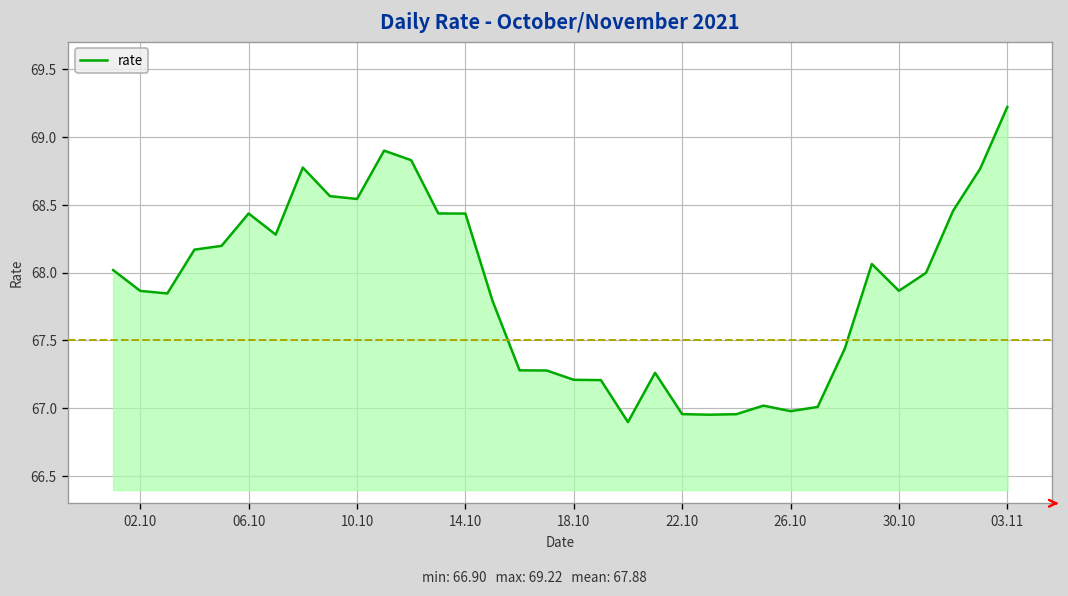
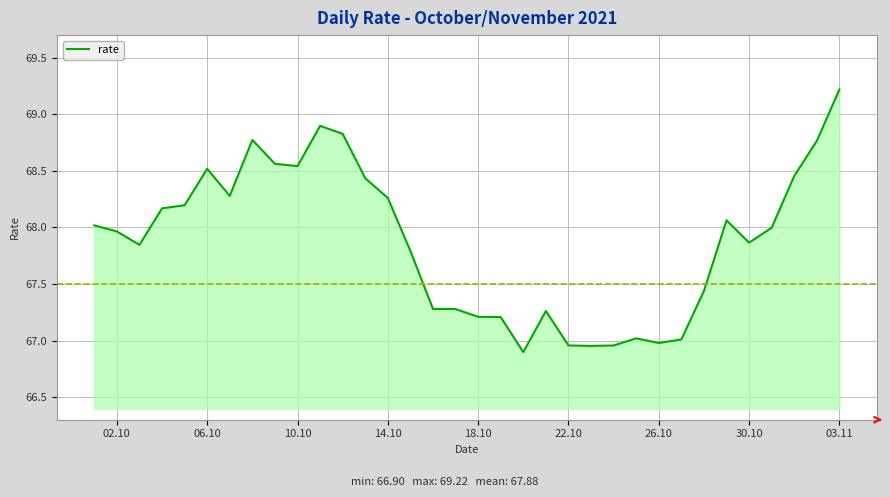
  {
-   "02.10": 67.86,
-   "06.10": 68.43,
+   "02.10": 67.96,
+   "06.10": 68.52,
    "10.10": 68.54,
-   "14.10": 68.43,
+   "14.10": 68.26,
    "18.10": 67.21,
    "22.10": 66.96,
    "26.10": 66.98,
    "30.10": 67.87,
    "03.11": 69.22
  }
